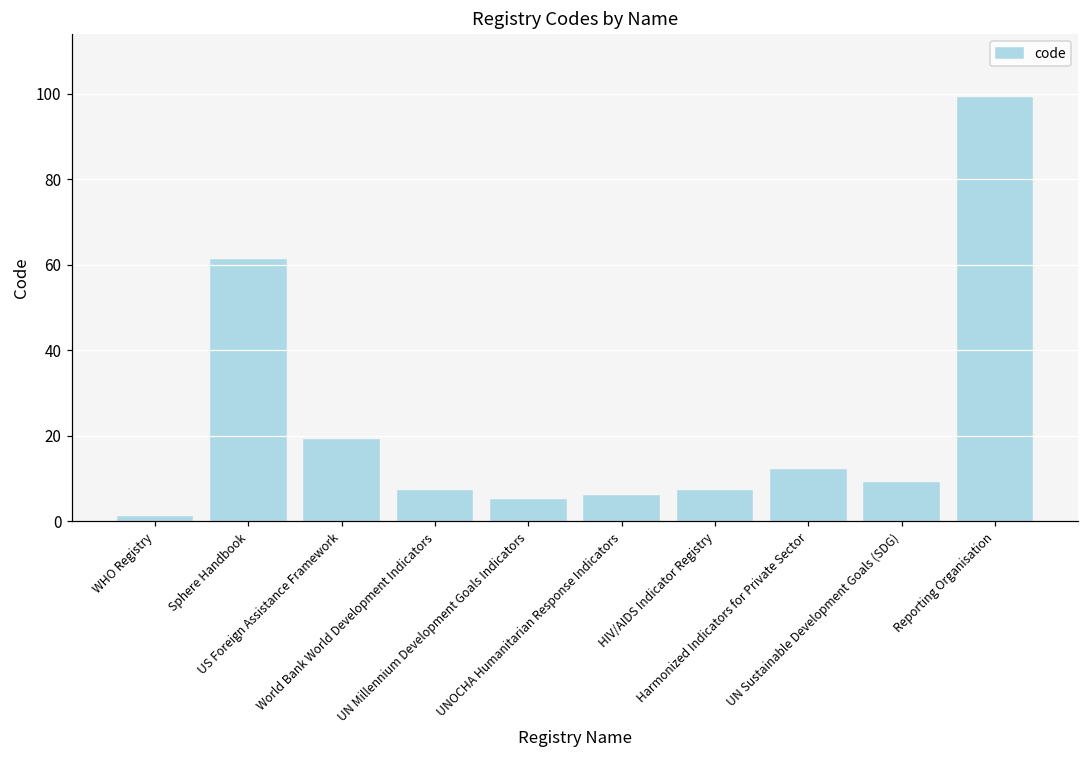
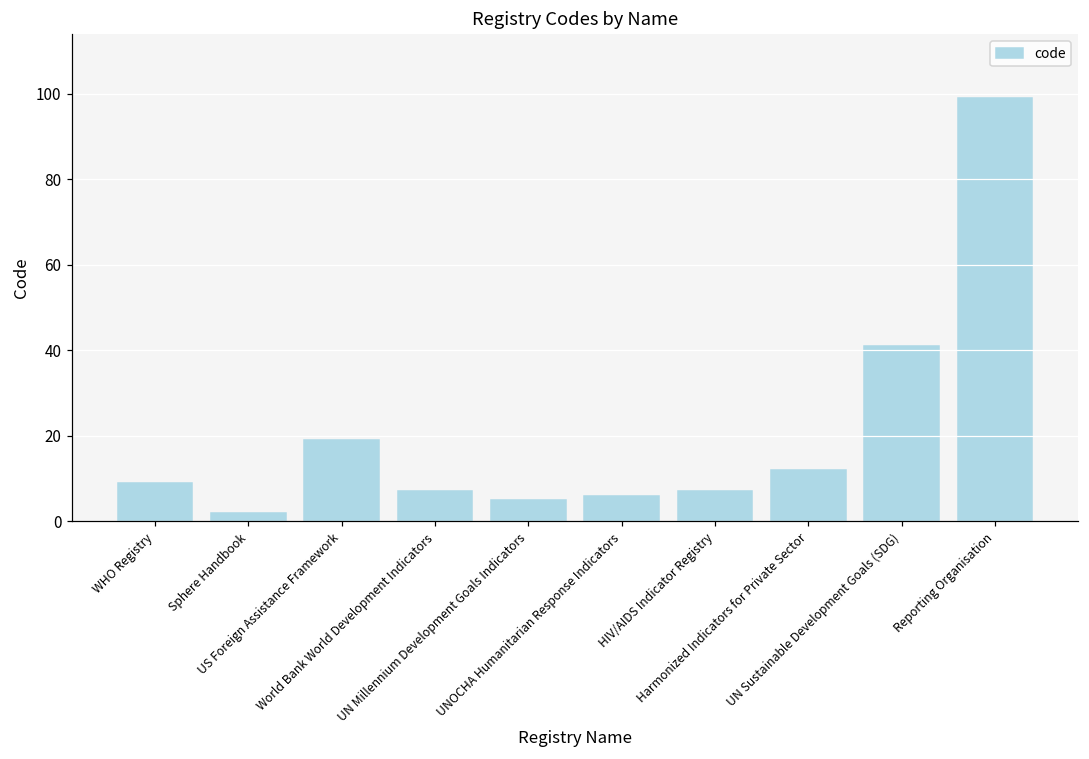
  {
-   "WHO Registry": 1,
-   "Sphere Handbook": 61,
+   "WHO Registry": 9,
+   "Sphere Handbook": 2,
    "US Foreign Assistance Framework": 19,
    "World Bank World Development Indicators": 7,
    "UN Millennium Development Goals Indicators": 5,
    "UNOCHA Humanitarian Response Indicators": 6,
    "HIV/AIDS Indicator Registry": 7,
    "Harmonized Indicators for Private Sector": 12,
-   "UN Sustainable Development Goals (SDG)": 9,
+   "UN Sustainable Development Goals (SDG)": 41,
    "Reporting Organisation": 99
  }
